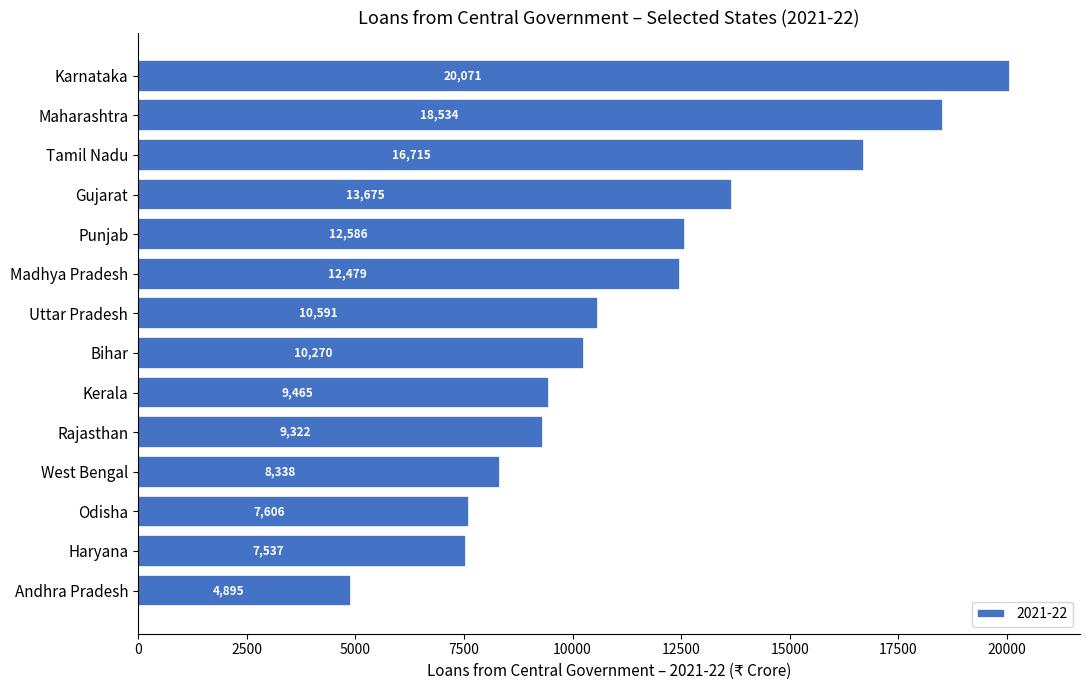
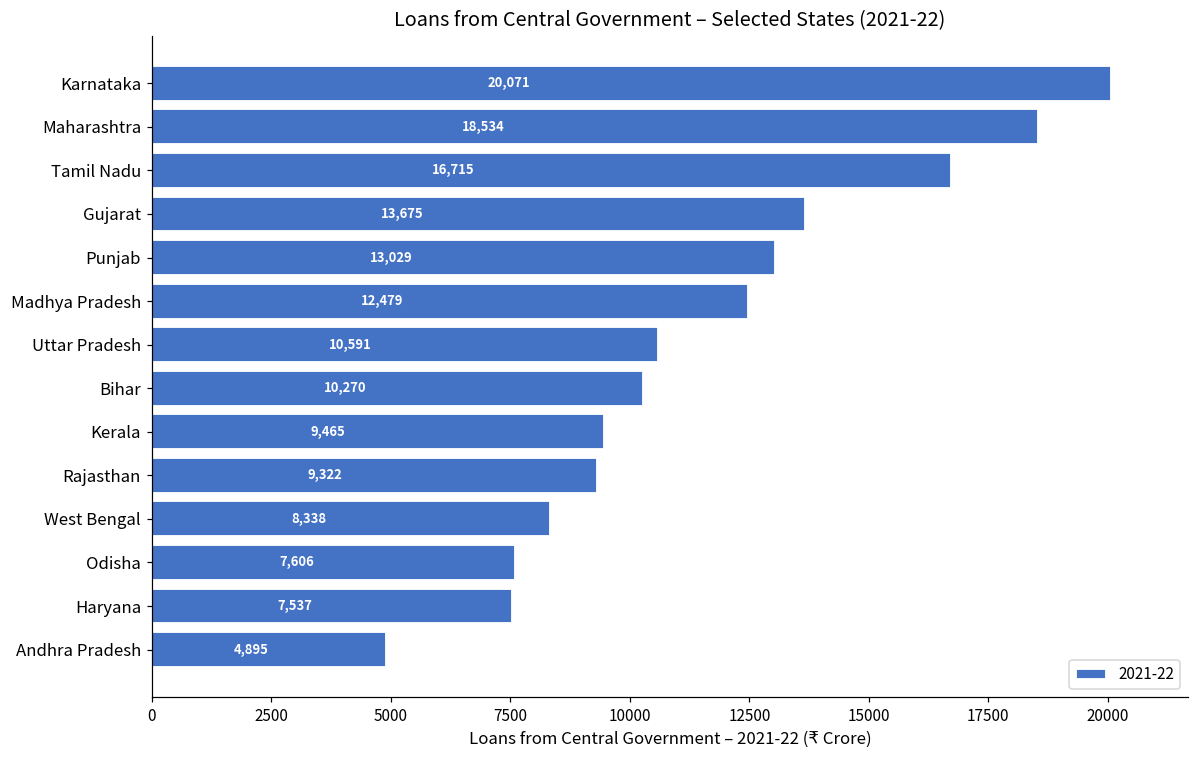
  {
    "Karnataka": "20,071",
    "Maharashtra": "18,534",
    "Tamil Nadu": "16,715",
    "Gujarat": "13,675",
-   "Punjab": "12,586",
+   "Punjab": "13,029",
    "Madhya Pradesh": "12,479",
    "Uttar Pradesh": "10,591",
    "Bihar": "10,270",
    "Kerala": "9,465",
    "Rajasthan": "9,322",
    "West Bengal": "8,338",
    "Odisha": "7,606",
    "Haryana": "7,537",
    "Andhra Pradesh": "4,895"
  }
